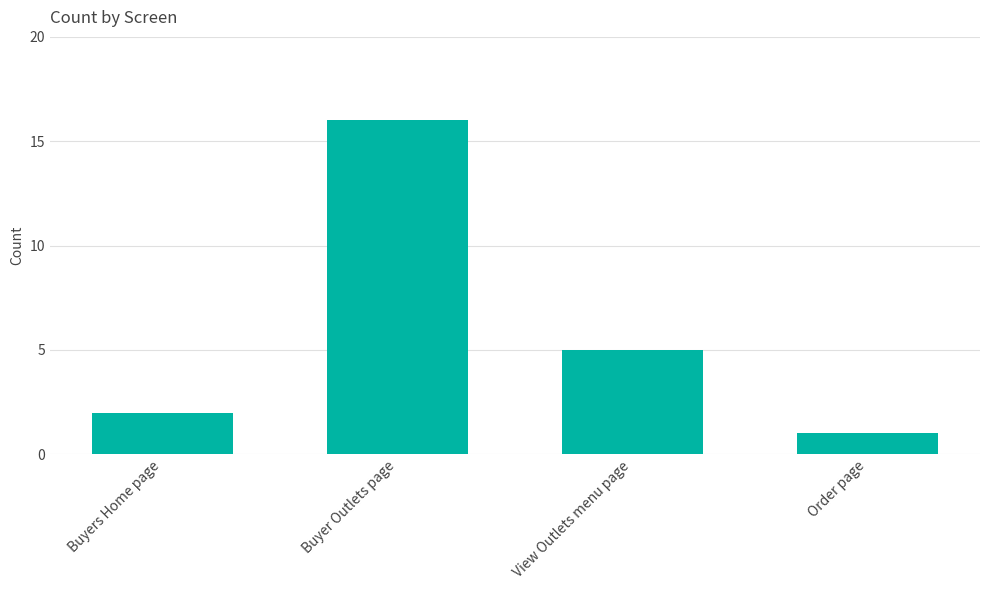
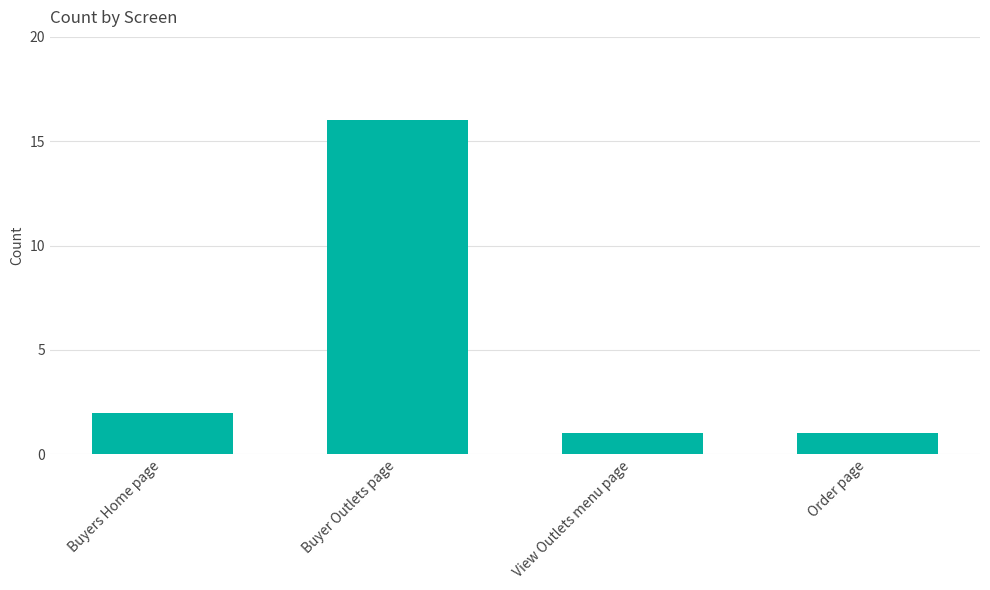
  {
    "Buyers Home page": 2,
    "Buyer Outlets page": 16,
-   "View Outlets menu page": 5,
+   "View Outlets menu page": 1,
    "Order page": 1
  }
